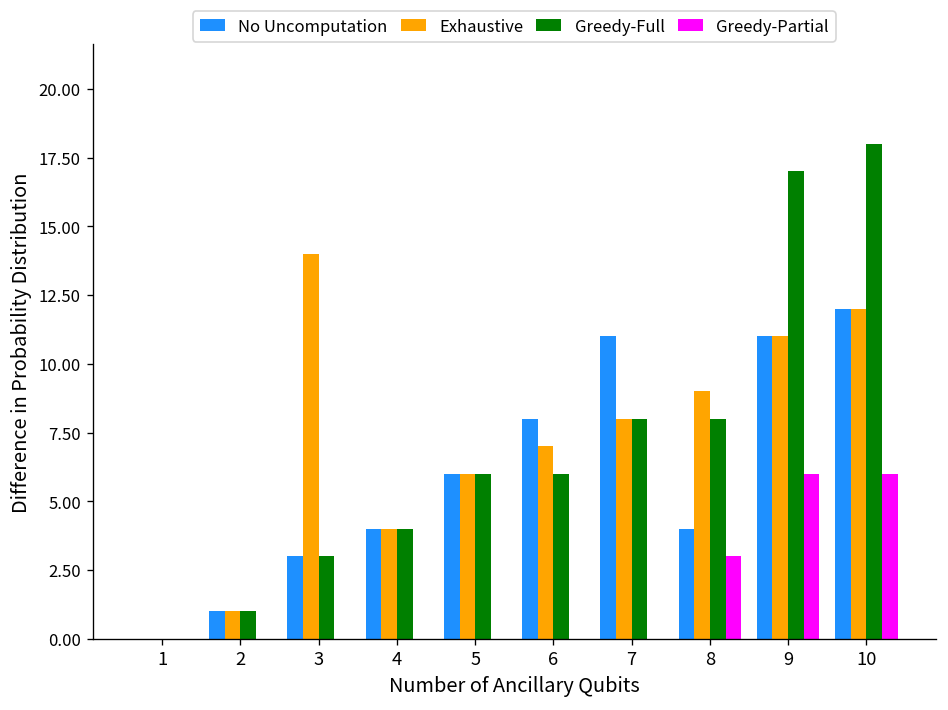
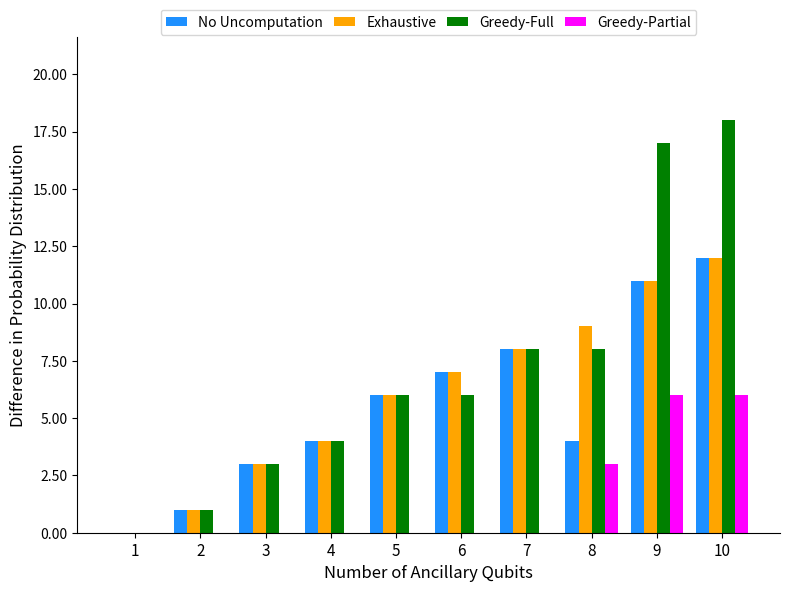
  {
    "No Uncomputation": {
      "1": 0,
      "2": 1,
      "3": 3,
      "4": 4,
      "5": 6,
-     "6": 8,
-     "7": 11,
+     "6": 7,
+     "7": 8,
      "8": 4,
      "9": 11,
      "10": 12
    },
    "Exhaustive": {
      "1": 0,
      "2": 1,
-     "3": 14,
+     "3": 3,
      "4": 4,
      "5": 6,
      "6": 7,
      "7": 8,
      "8": 9,
      "9": 11,
      "10": 12
    },
    "Greedy-Full": {
      "1": 0,
      "2": 1,
      "3": 3,
      "4": 4,
      "5": 6,
      "6": 6,
      "7": 8,
      "8": 8,
      "9": 17,
      "10": 18
    },
    "Greedy-Partial": {
      "1": 0,
      "2": 0,
      "3": 0,
      "4": 0,
      "5": 0,
      "6": 0,
      "7": 0,
      "8": 3,
      "9": 6,
      "10": 6
    }
  }
